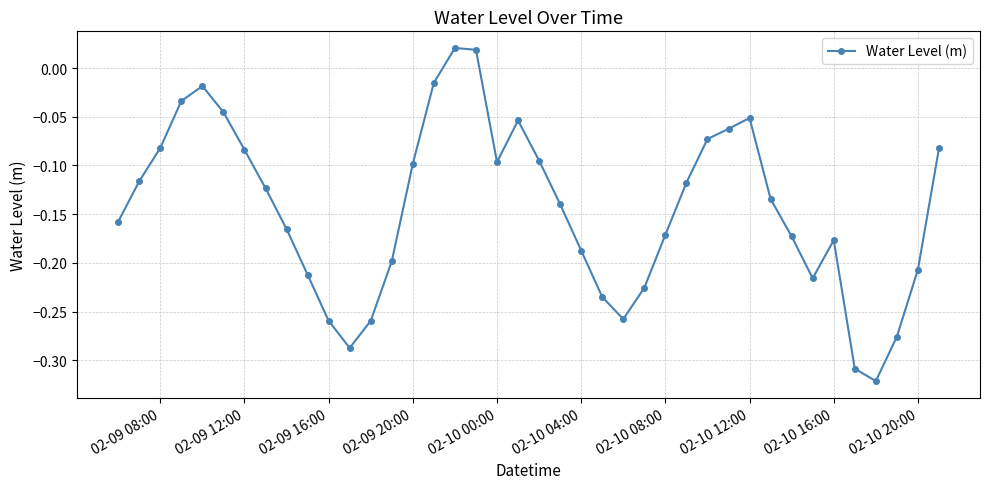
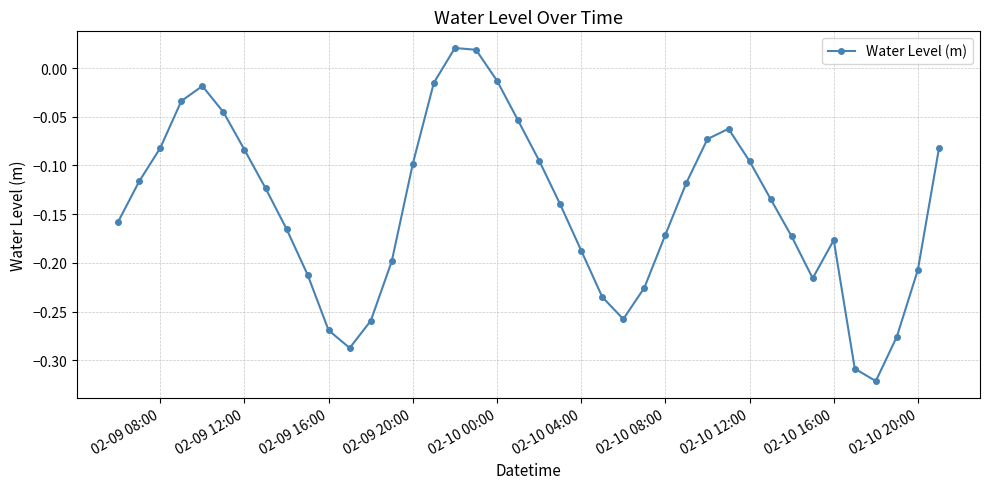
  {
    "02-09 08:00": -0.08,
    "02-09 12:00": -0.08,
-   "02-09 16:00": -0.26,
+   "02-09 16:00": -0.27,
    "02-09 20:00": -0.10,
-   "02-10 00:00": -0.10,
+   "02-10 00:00": -0.01,
    "02-10 04:00": -0.19,
    "02-10 08:00": -0.17,
-   "02-10 12:00": -0.05,
+   "02-10 12:00": -0.10,
    "02-10 16:00": -0.18,
    "02-10 20:00": -0.21
  }
